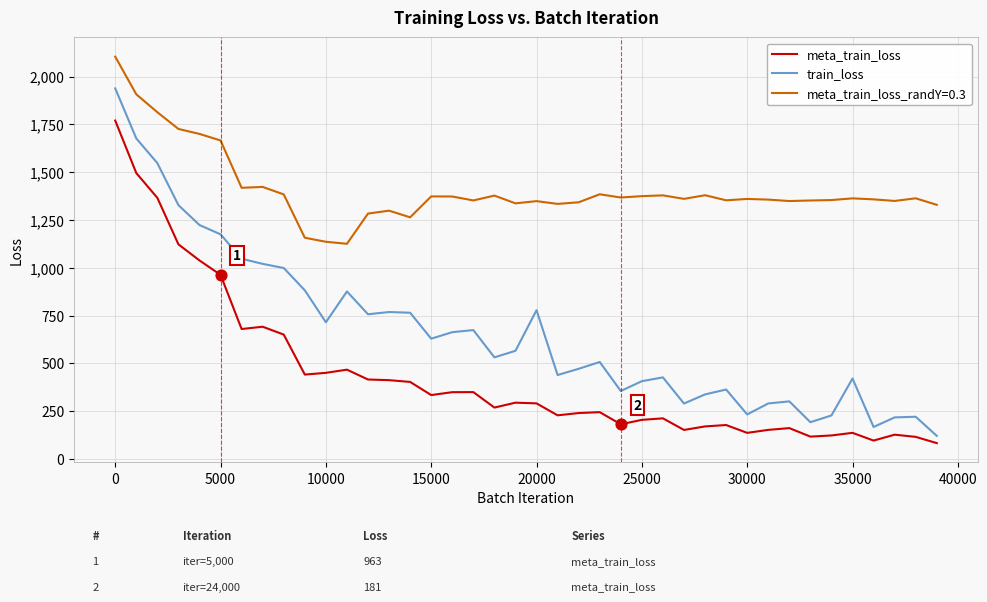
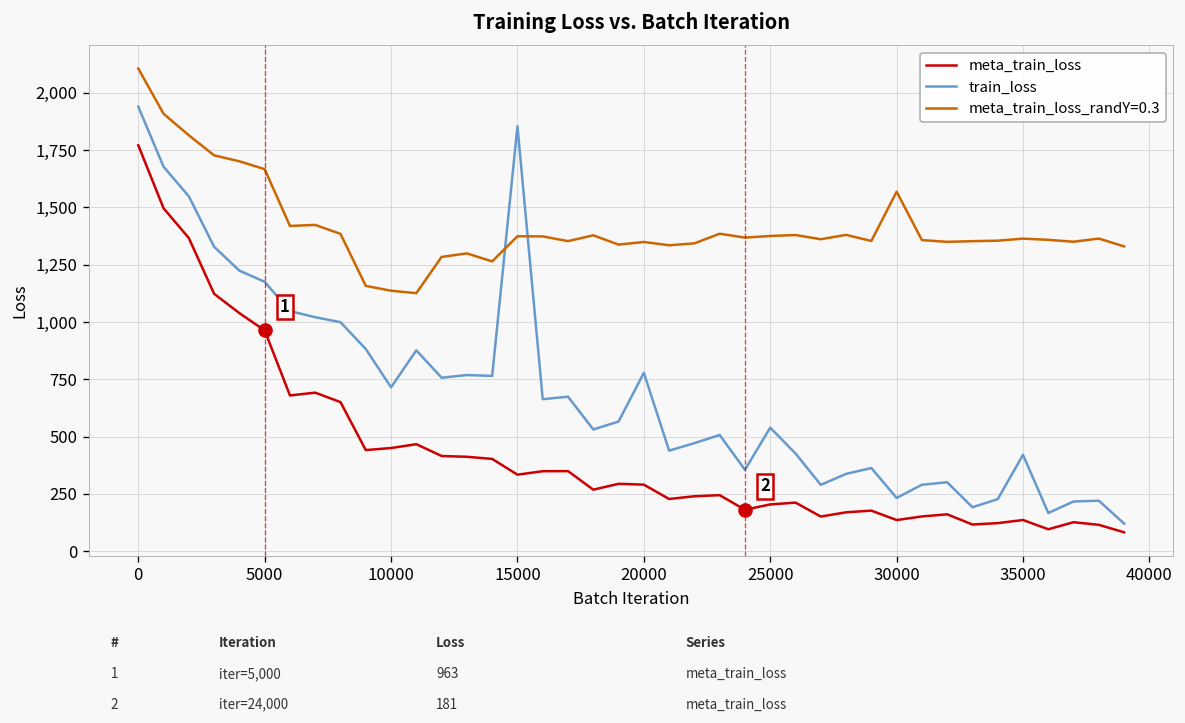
  {
    "train_loss": {
      "0": "1,940",
      "5000": "1,170",
      "10000": "710",
-     "15000": "630",
+     "15000": "1,850",
      "20000": "780",
-     "25000": "410",
+     "25000": "540",
      "30000": "230",
      "35000": "420"
    },
    "meta_train_loss_randY=0.3": {
      "0": "2,100",
      "5000": "1,670",
      "10000": "1,140",
      "15000": "1,370",
      "20000": "1,350",
      "25000": "1,370",
-     "30000": "1,360",
+     "30000": "1,570",
      "35000": "1,360"
    }
  }
